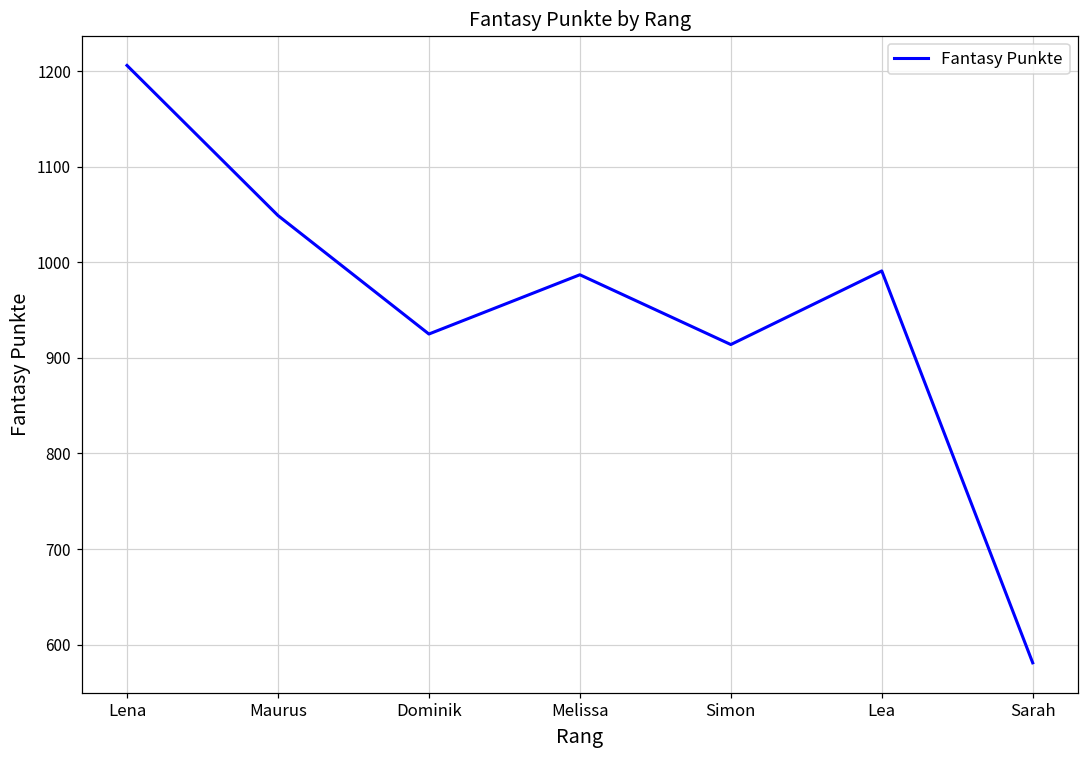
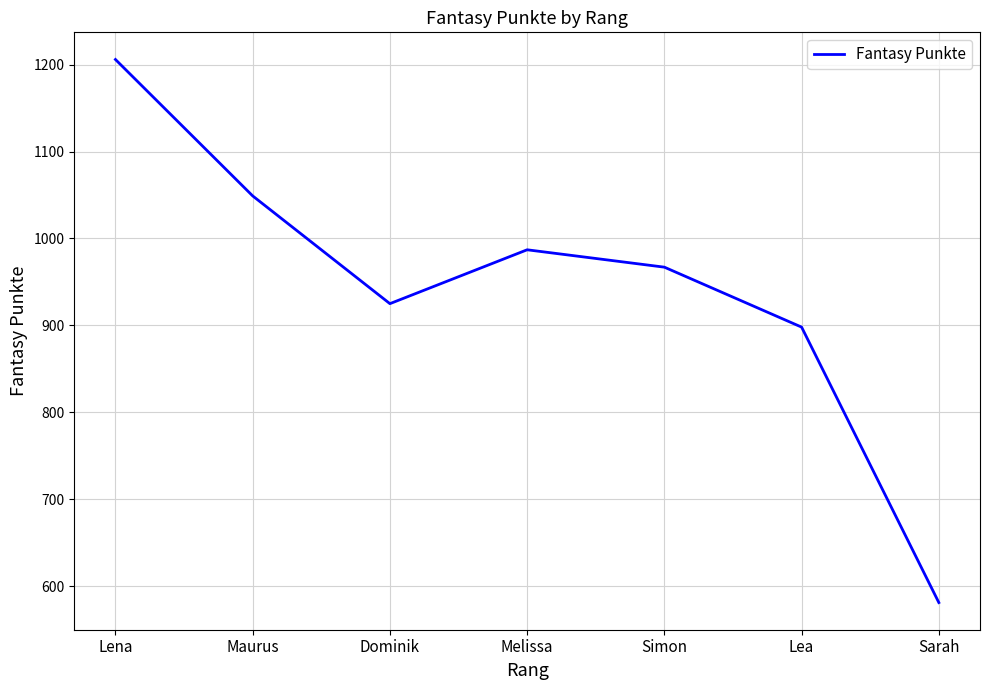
  {
    "Lena": 1210,
    "Maurus": 1050,
    "Dominik": 930,
    "Melissa": 990,
-   "Simon": 910,
-   "Lea": 990,
+   "Simon": 970,
+   "Lea": 900,
    "Sarah": 580
  }
